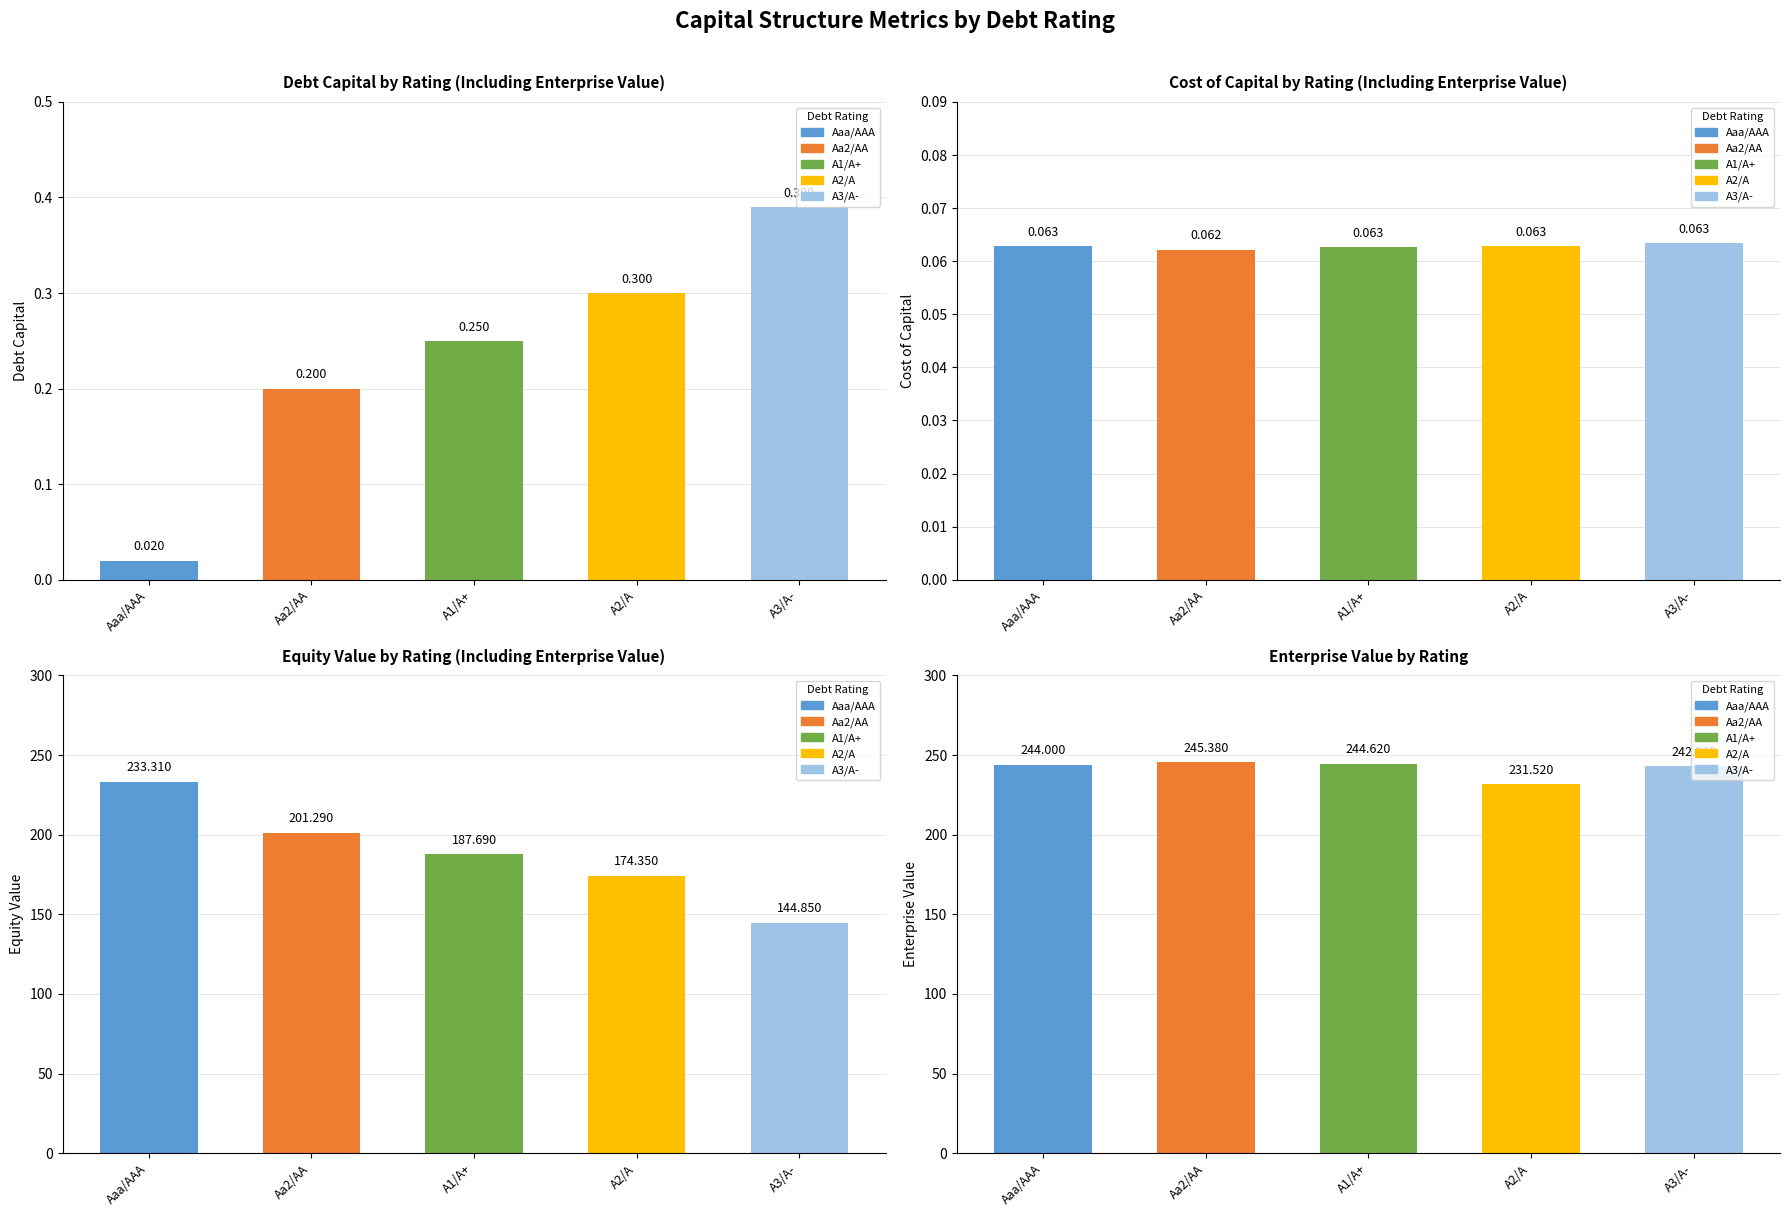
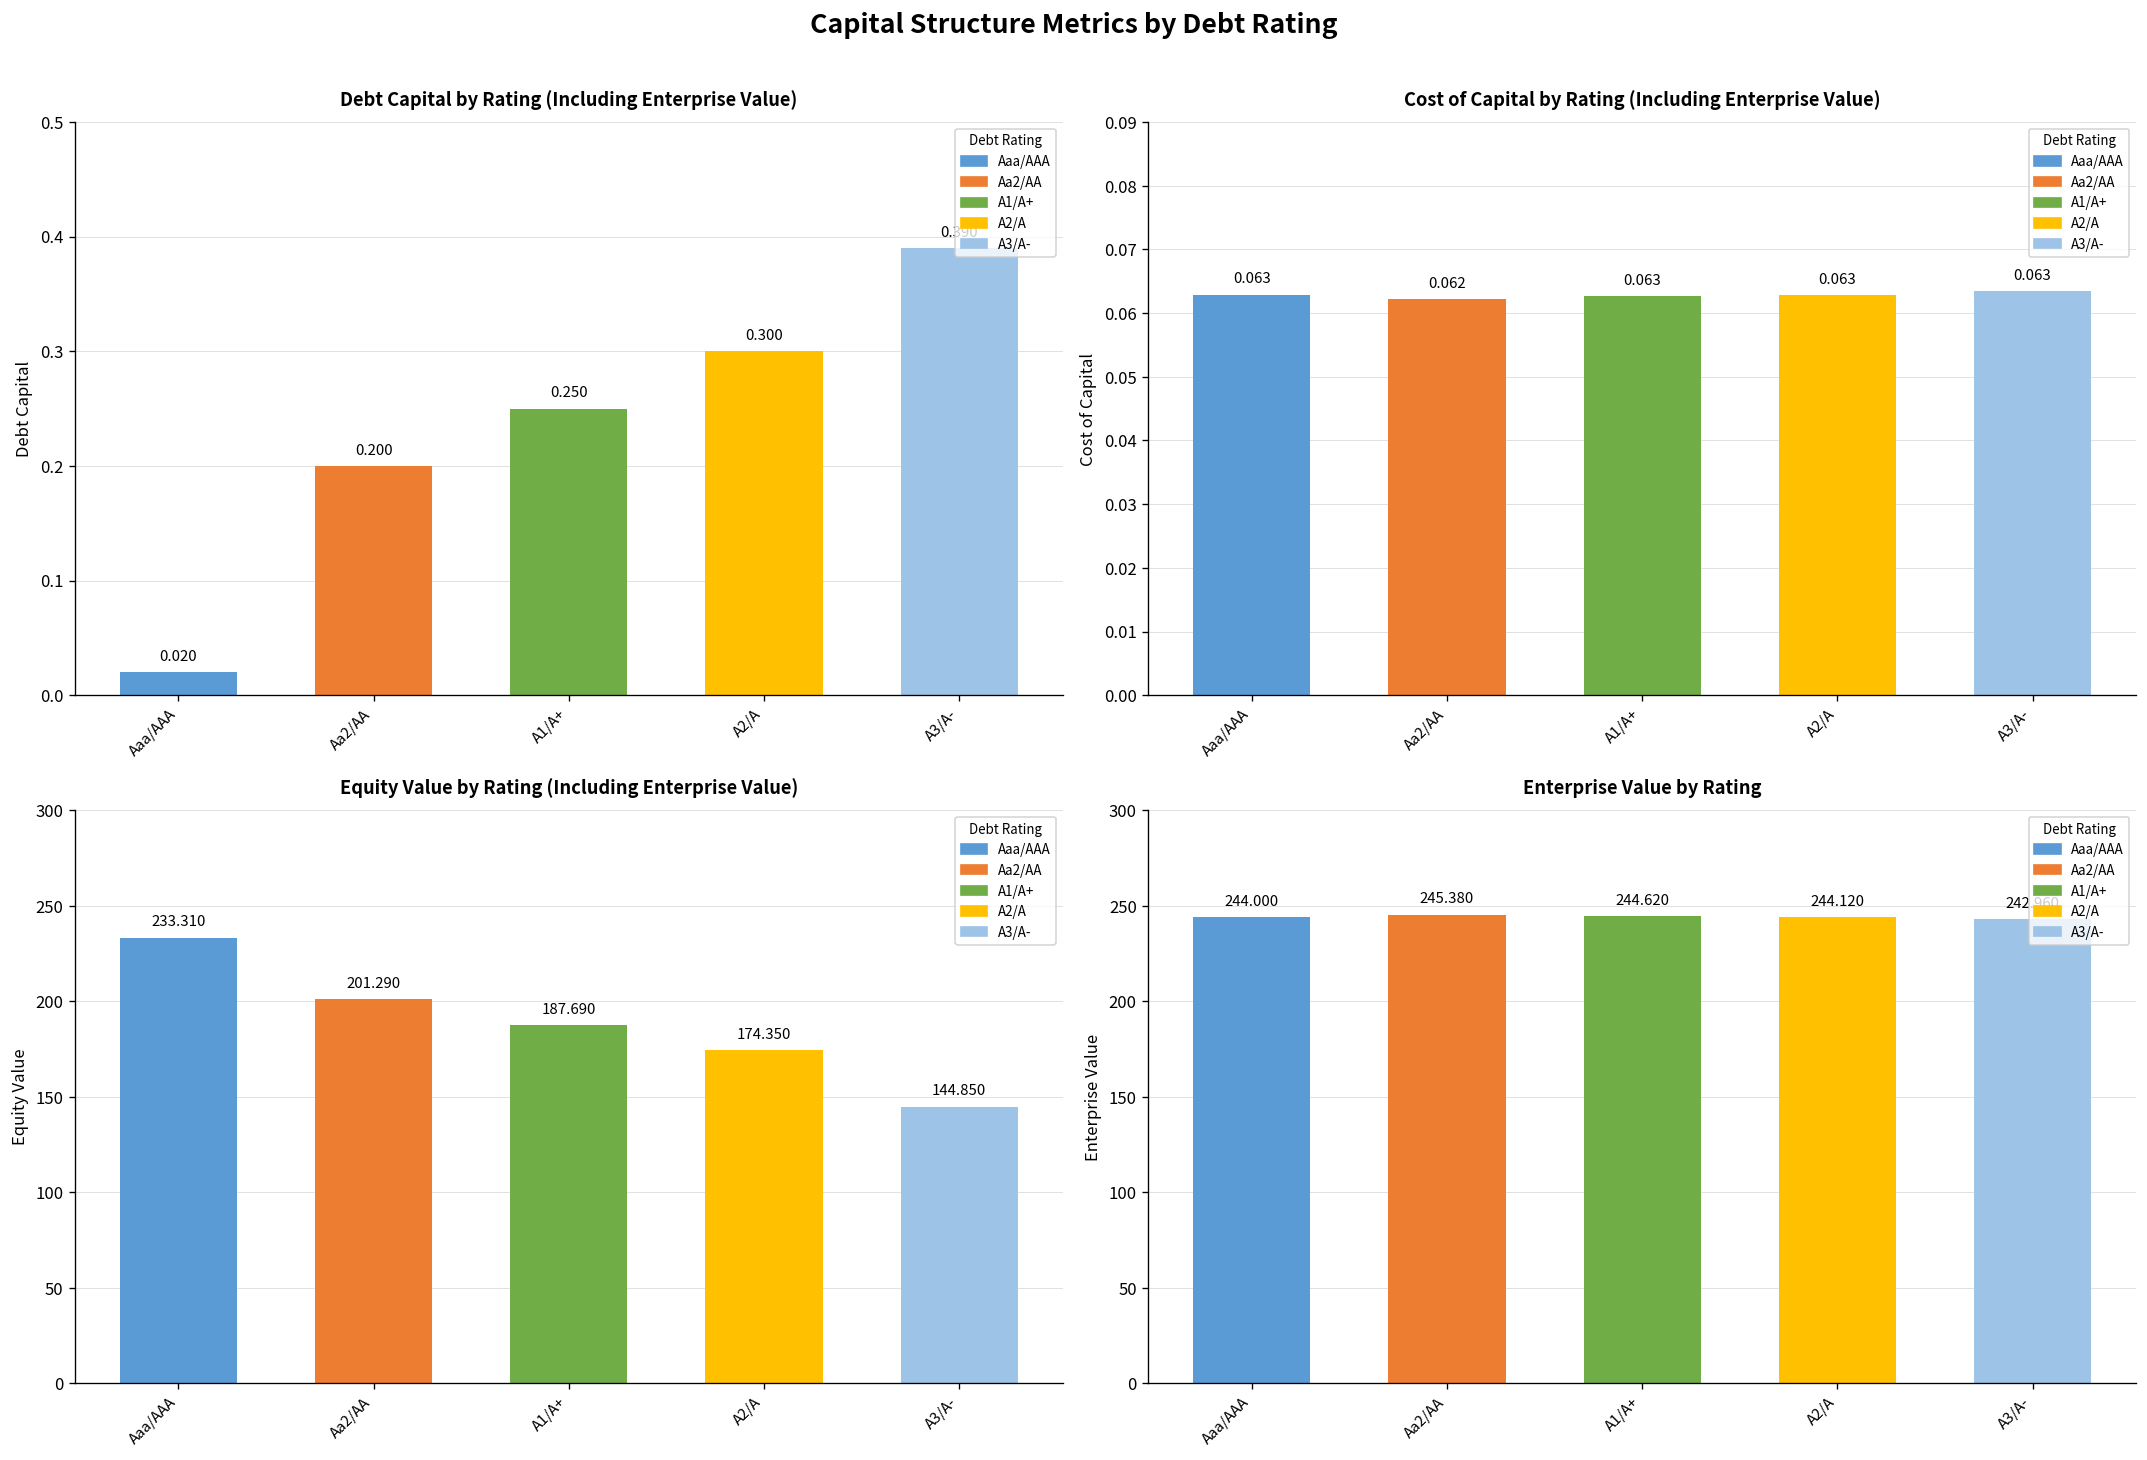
  {
    "Debt Capital by Rating (Including Enterprise Value)": {
      "Aaa/AAA": 0.020,
      "Aa2/AA": 0.200,
      "A1/A+": 0.250,
      "A2/A": 0.300
    },
    "Cost of Capital by Rating (Including Enterprise Value)": {
      "Aaa/AAA": 0.063,
      "Aa2/AA": 0.062,
      "A1/A+": 0.063,
      "A2/A": 0.063,
      "A3/A-": 0.063
    },
    "Equity Value by Rating (Including Enterprise Value)": {
      "Aaa/AAA": 233.310,
      "Aa2/AA": 201.290,
      "A1/A+": 187.690,
      "A2/A": 174.350,
      "A3/A-": 144.850
    },
    "Enterprise Value by Rating": {
      "Aaa/AAA": 244.000,
      "Aa2/AA": 245.380,
      "A1/A+": 244.620,
-     "A2/A": 231.520
+     "A2/A": 244.120
    }
  }
